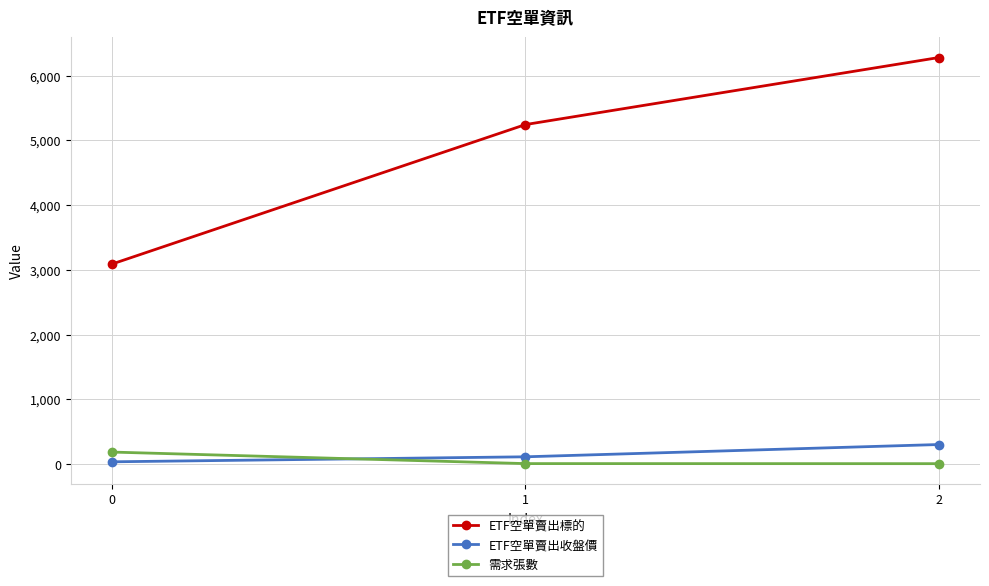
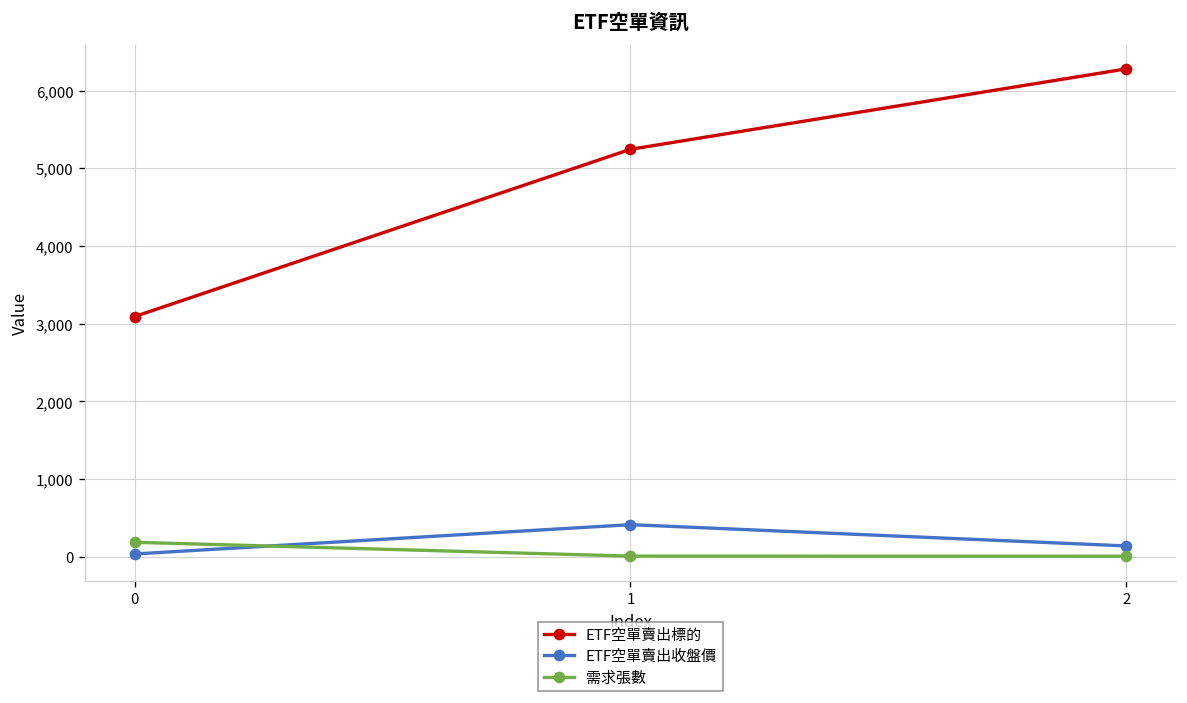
  {
    "ETF空單賣出標的": {
      "0": "3,100",
      "1": "5,200",
      "2": "6,300"
    },
    "ETF空單賣出收盤價": {
      "0": "0",
-     "1": "100",
-     "2": "300"
+     "1": "400",
+     "2": "100"
    },
    "需求張數": {
      "0": "200",
      "1": "0",
      "2": "0"
    }
  }
